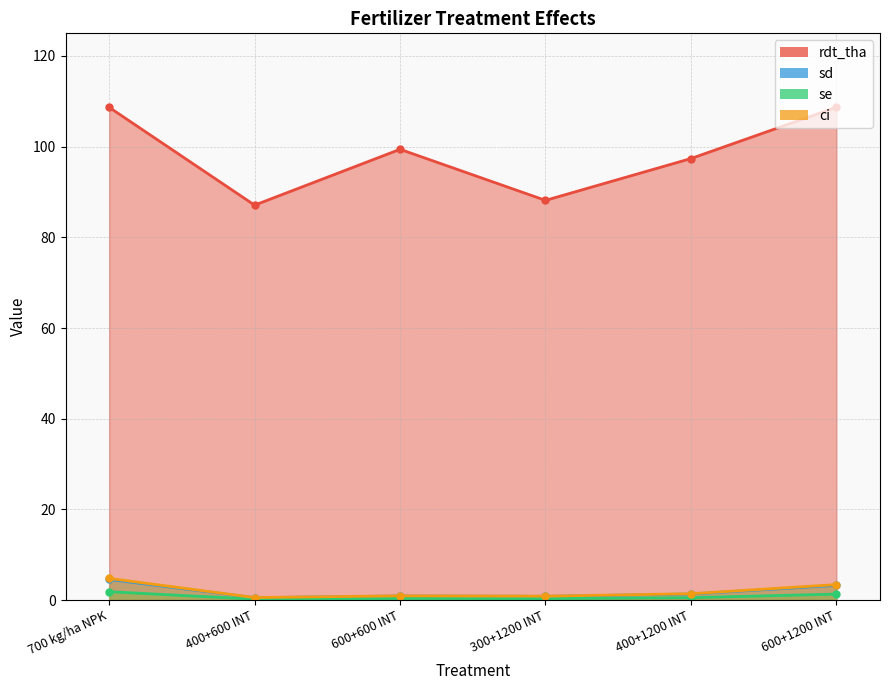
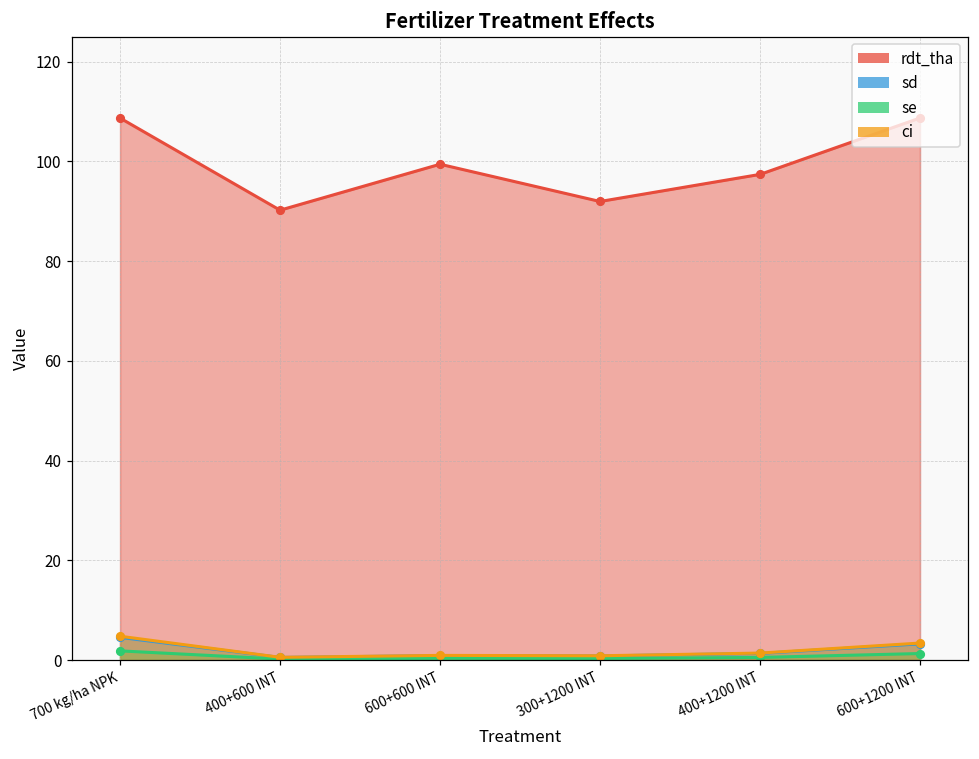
  {
    "rdt_tha": {
      "700 kg/ha NPK": 109,
-     "400+600 INT": 87,
+     "400+600 INT": 90,
      "600+600 INT": 99,
-     "300+1200 INT": 88,
+     "300+1200 INT": 92,
      "400+1200 INT": 97
    },
    "se": {
      "700 kg/ha NPK": 2,
      "400+1200 INT": 1,
      "600+1200 INT": 1
    }
  }
